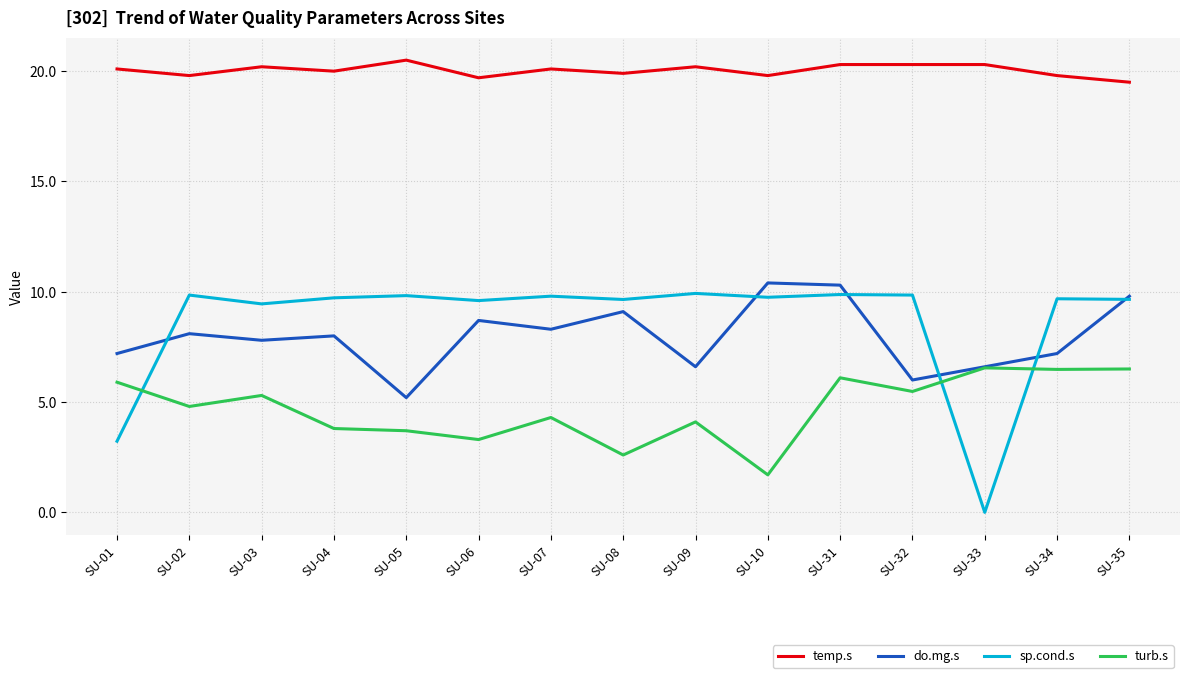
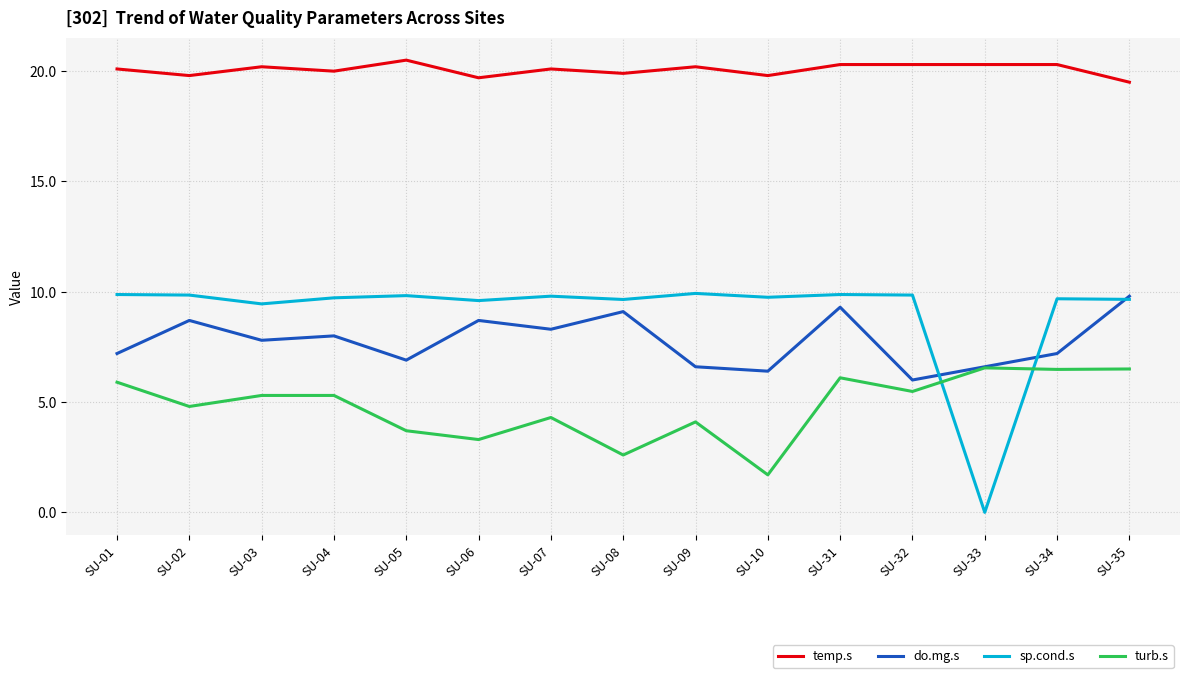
  {
    "temp.s": {
      "SU-01": 20.1,
      "SU-02": 19.8,
      "SU-03": 20.2,
      "SU-04": 20.0,
      "SU-05": 20.5,
      "SU-06": 19.7,
      "SU-07": 20.1,
      "SU-08": 19.9,
      "SU-09": 20.2,
      "SU-10": 19.8,
      "SU-31": 20.3,
      "SU-32": 20.3,
      "SU-33": 20.3,
-     "SU-34": 19.8,
+     "SU-34": 20.3,
      "SU-35": 19.5
    },
    "do.mg.s": {
      "SU-01": 7.2,
-     "SU-02": 8.1,
+     "SU-02": 8.7,
      "SU-03": 7.8,
      "SU-04": 8.0,
-     "SU-05": 5.2,
+     "SU-05": 6.9,
      "SU-06": 8.7,
      "SU-07": 8.3,
      "SU-08": 9.1,
      "SU-09": 6.6,
-     "SU-10": 10.4,
-     "SU-31": 10.3,
+     "SU-10": 6.4,
+     "SU-31": 9.3,
      "SU-32": 6.0,
      "SU-34": 7.2,
      "SU-35": 9.8
    },
    "sp.cond.s": {
-     "SU-01": 3.2,
+     "SU-01": 9.9,
      "SU-02": 9.9,
      "SU-03": 9.5,
      "SU-04": 9.7,
      "SU-05": 9.8,
      "SU-06": 9.6,
      "SU-07": 9.8,
      "SU-08": 9.7,
      "SU-09": 9.9,
      "SU-10": 9.8,
      "SU-31": 9.9,
      "SU-32": 9.9,
      "SU-33": 0.0,
      "SU-34": 9.7,
      "SU-35": 9.7
    },
    "turb.s": {
      "SU-01": 5.9,
      "SU-02": 4.8,
      "SU-03": 5.3,
-     "SU-04": 3.8,
+     "SU-04": 5.3,
      "SU-05": 3.7,
      "SU-06": 3.3,
      "SU-07": 4.3,
      "SU-08": 2.6,
      "SU-09": 4.1,
      "SU-10": 1.7,
      "SU-31": 6.1,
      "SU-32": 5.5,
      "SU-34": 6.5,
      "SU-35": 6.5
    }
  }
